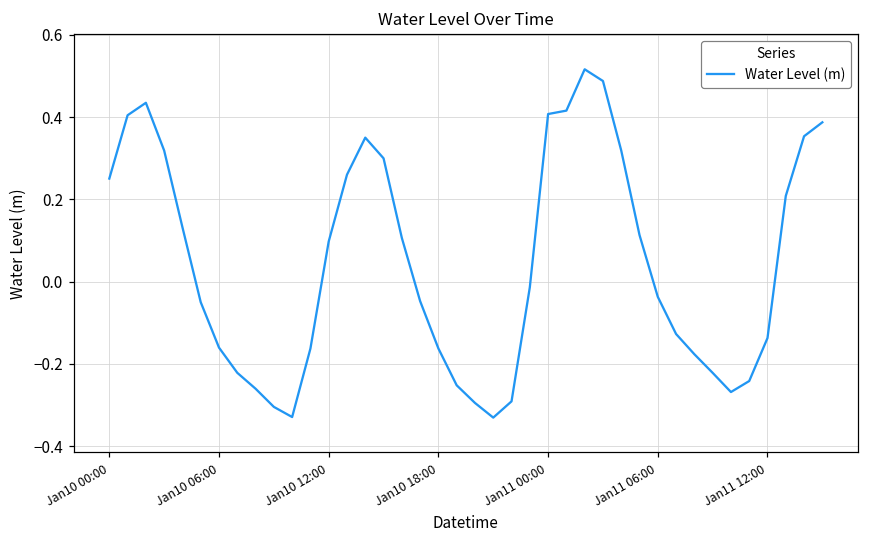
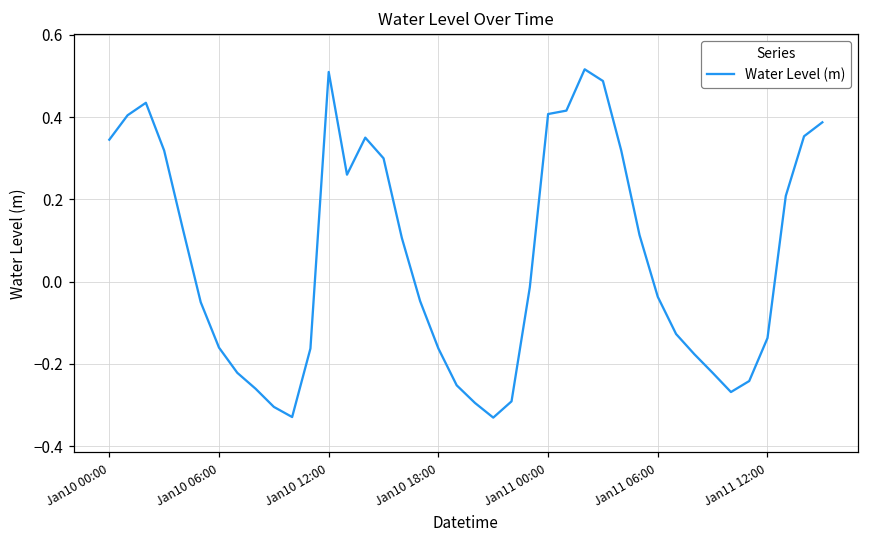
  {
-   "Jan10 00:00": 0.25,
+   "Jan10 00:00": 0.34,
    "Jan10 06:00": -0.16,
-   "Jan10 12:00": 0.10,
+   "Jan10 12:00": 0.51,
    "Jan10 18:00": -0.16,
    "Jan11 00:00": 0.41,
    "Jan11 06:00": -0.04,
    "Jan11 12:00": -0.14
  }
